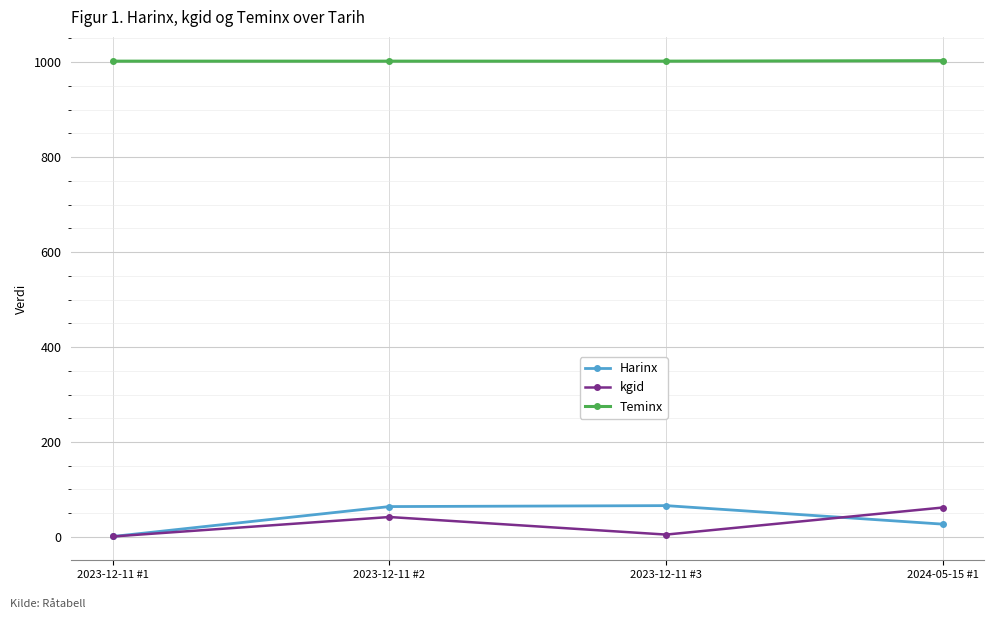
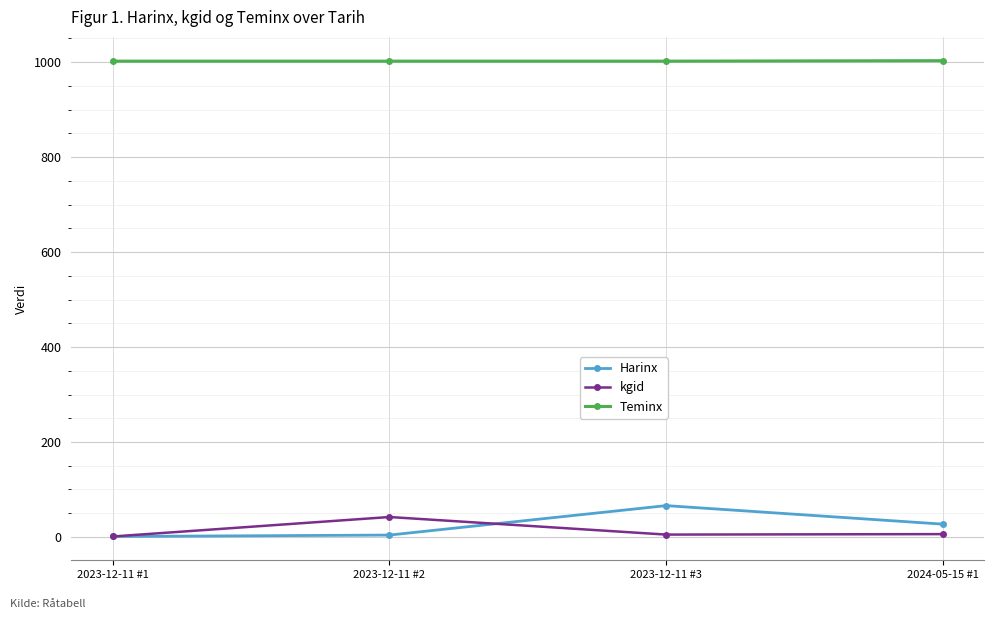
  {
    "Harinx": {
-     "2023-12-11 #2": 60,
+     "2023-12-11 #2": 0,
      "2023-12-11 #3": 70,
      "2024-05-15 #1": 30
    },
    "kgid": {
      "2023-12-11 #2": 40,
      "2023-12-11 #3": 10,
-     "2024-05-15 #1": 60
+     "2024-05-15 #1": 10
    },
    "Teminx": {
      "2023-12-11 #1": 1000,
      "2023-12-11 #2": 1000,
      "2023-12-11 #3": 1000,
      "2024-05-15 #1": 1000
    }
  }
